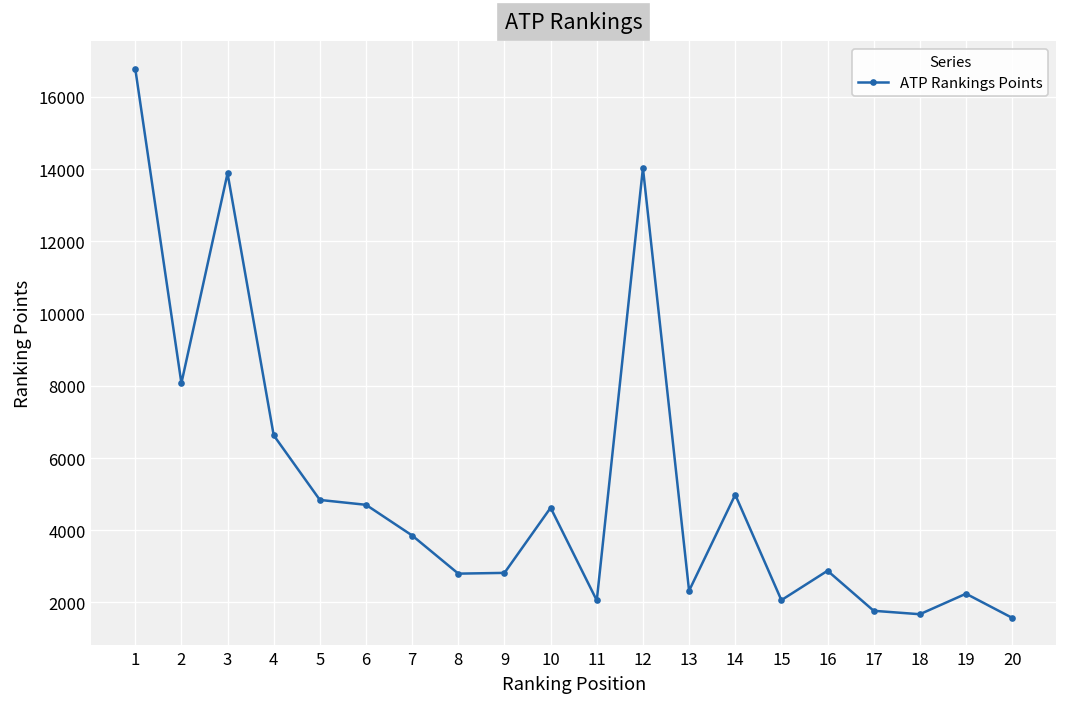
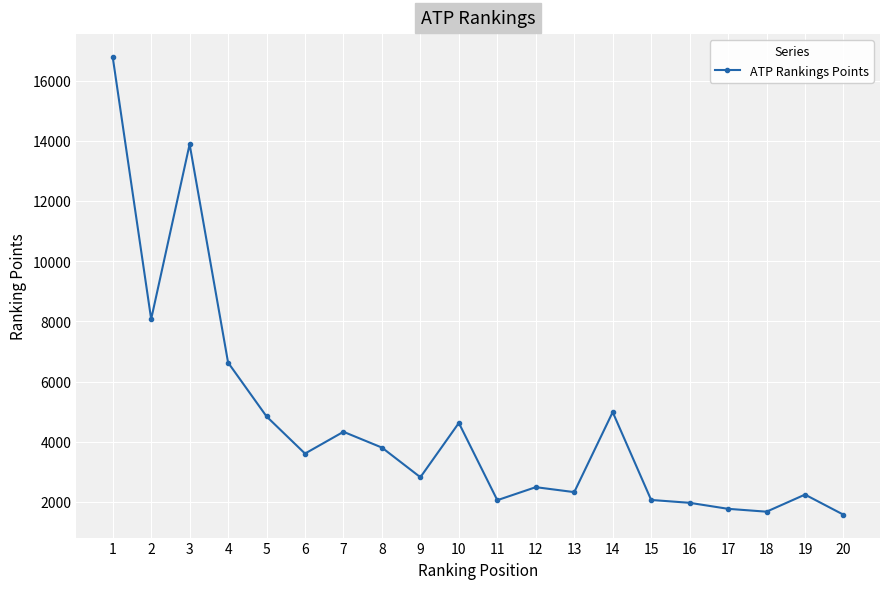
  {
    "1": 16800,
    "2": 8100,
    "3": 13900,
    "4": 6600,
    "5": 4800,
-   "6": 4700,
-   "7": 3900,
-   "8": 2800,
+   "6": 3600,
+   "7": 4300,
+   "8": 3800,
    "9": 2800,
    "10": 4600,
    "11": 2100,
-   "12": 14000,
+   "12": 2500,
    "13": 2300,
    "14": 5000,
    "15": 2100,
-   "16": 2900,
+   "16": 2000,
    "17": 1800,
    "18": 1700,
    "19": 2200,
    "20": 1600
  }
